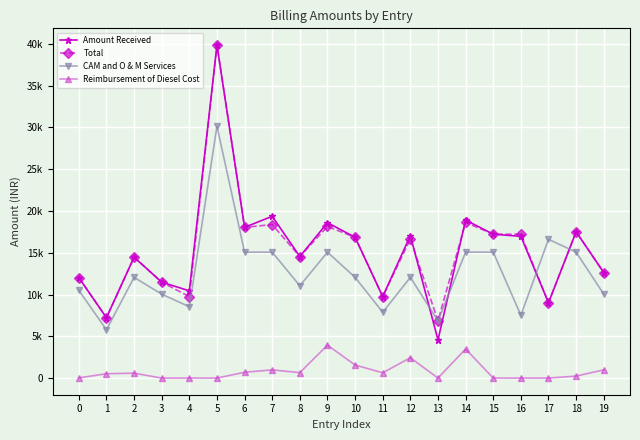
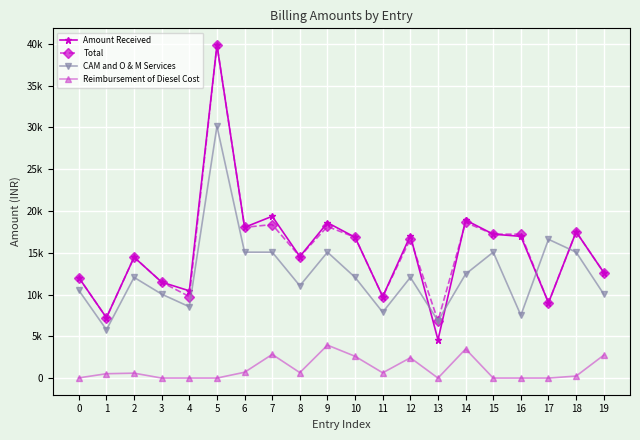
  {
    "CAM and O & M Services": {
      "0": 10000,
      "1": 6000,
      "2": 12000,
      "3": 10000,
      "4": 9000,
      "5": 30000,
      "6": 15000,
      "7": 15000,
      "8": 11000,
      "9": 15000,
      "10": 12000,
      "11": 8000,
      "12": 12000,
-     "14": 15000,
+     "14": 12000,
      "15": 15000,
      "16": 8000,
      "17": 17000,
      "18": 15000,
      "19": 10000
    },
    "Reimbursement of Diesel Cost": {
      "0": 0,
      "1": 1000,
      "2": 1000,
      "3": 0,
      "4": 0,
      "5": 0,
      "6": 1000,
-     "7": 1000,
+     "7": 3000,
      "8": 1000,
      "9": 4000,
-     "10": 2000,
+     "10": 3000,
      "11": 1000,
      "12": 2000,
      "13": 0,
      "14": 3000,
      "15": 0,
      "16": 0,
      "17": 0,
      "18": 0,
-     "19": 1000
+     "19": 3000
    }
  }
